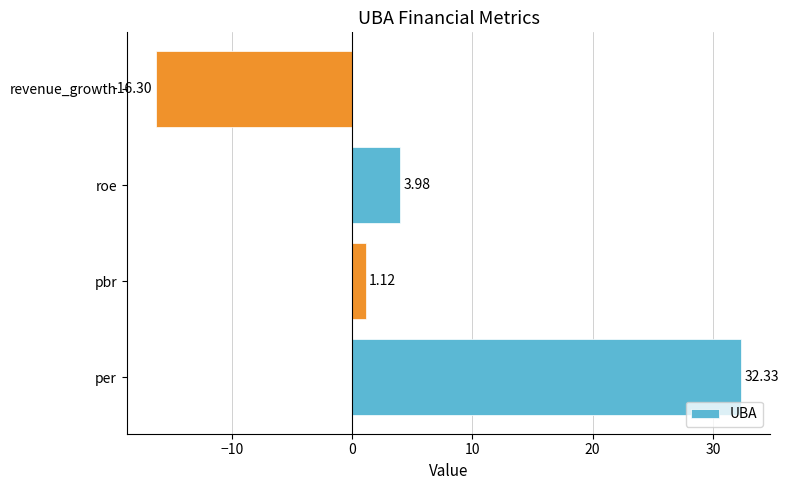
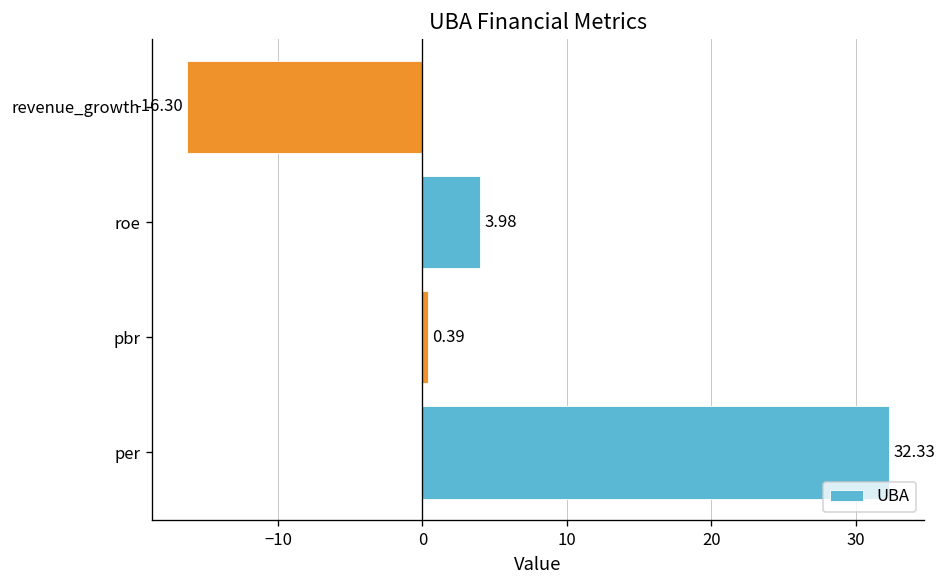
  {
    "revenue_growth": -16.30,
    "roe": 3.98,
-   "pbr": 1.12,
+   "pbr": 0.39,
    "per": 32.33
  }
